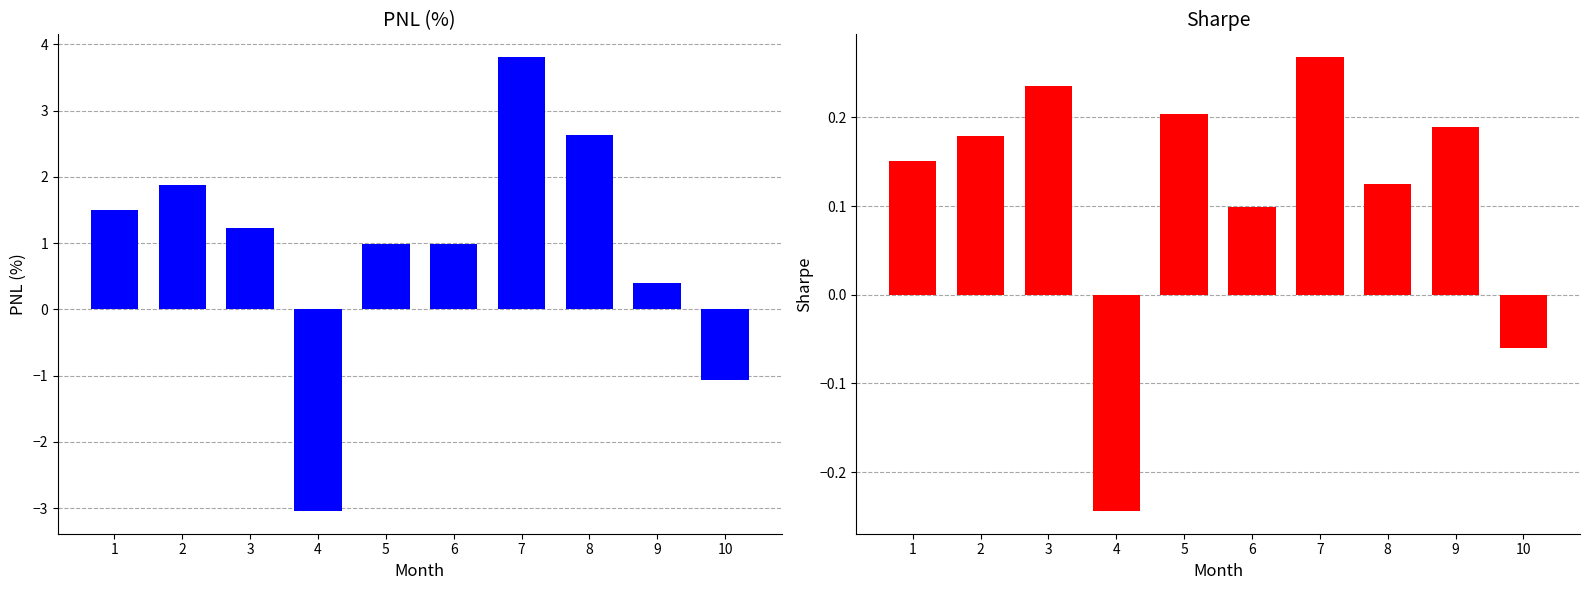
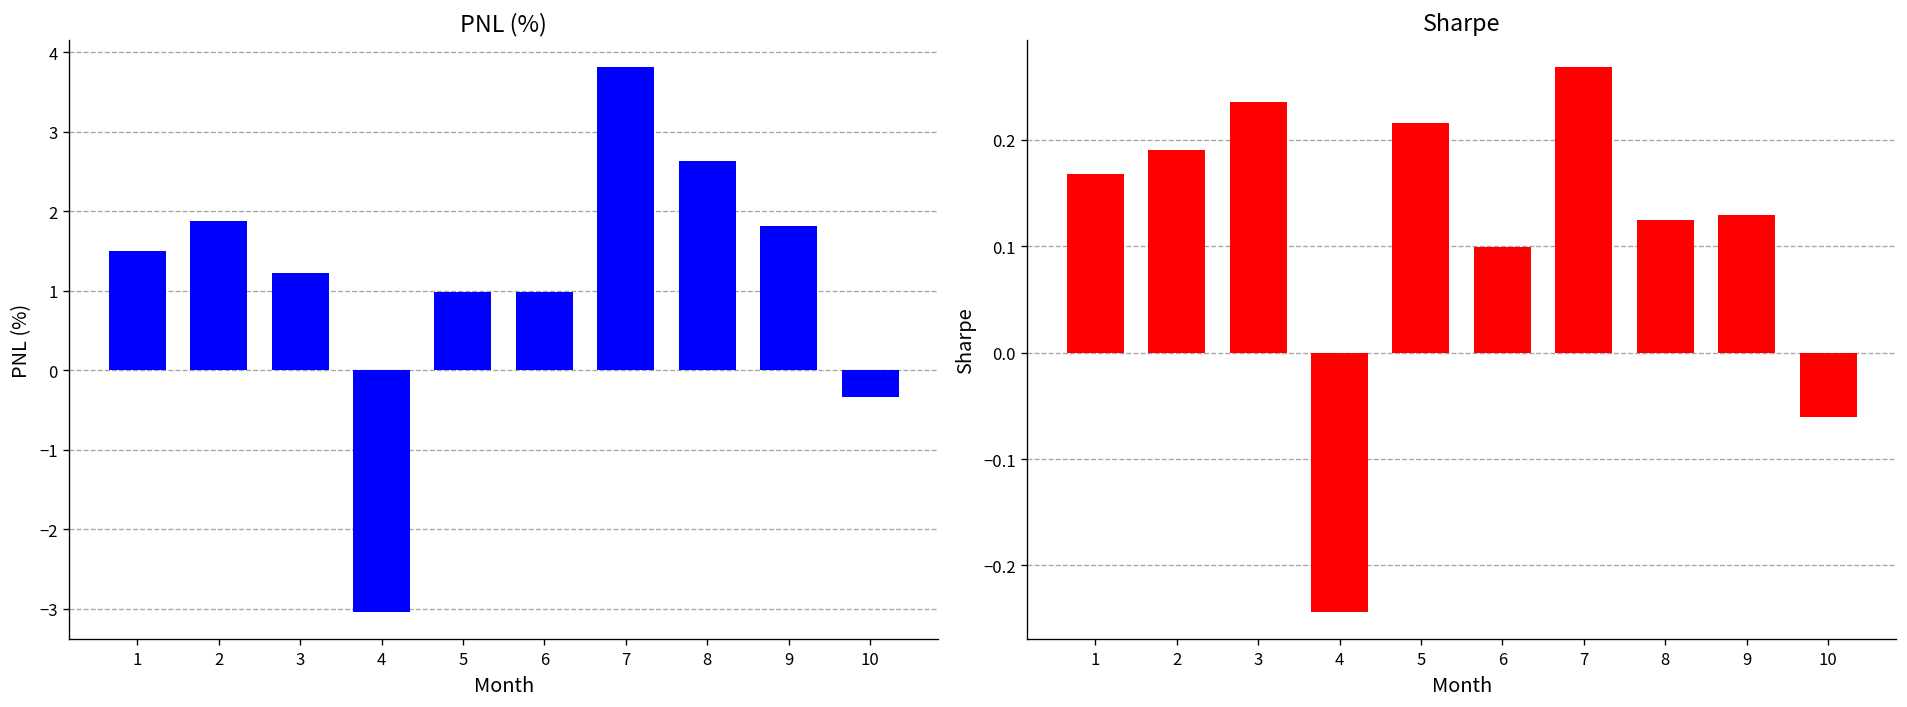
  {
    "PNL (%)": {
      "1": 1.5,
      "2": 1.9,
      "3": 1.2,
      "4": -3.0,
      "5": 1.0,
      "6": 1.0,
      "7": 3.8,
      "8": 2.6,
-     "9": 0.4,
-     "10": -1.1
+     "9": 1.8,
+     "10": -0.3
    },
    "Sharpe": {
-     "1": 0.15,
-     "2": 0.18,
+     "1": 0.17,
+     "2": 0.19,
      "3": 0.24,
      "4": -0.24,
-     "5": 0.20,
+     "5": 0.22,
      "6": 0.10,
      "7": 0.27,
      "8": 0.12,
-     "9": 0.19,
+     "9": 0.13,
      "10": -0.06
    }
  }
